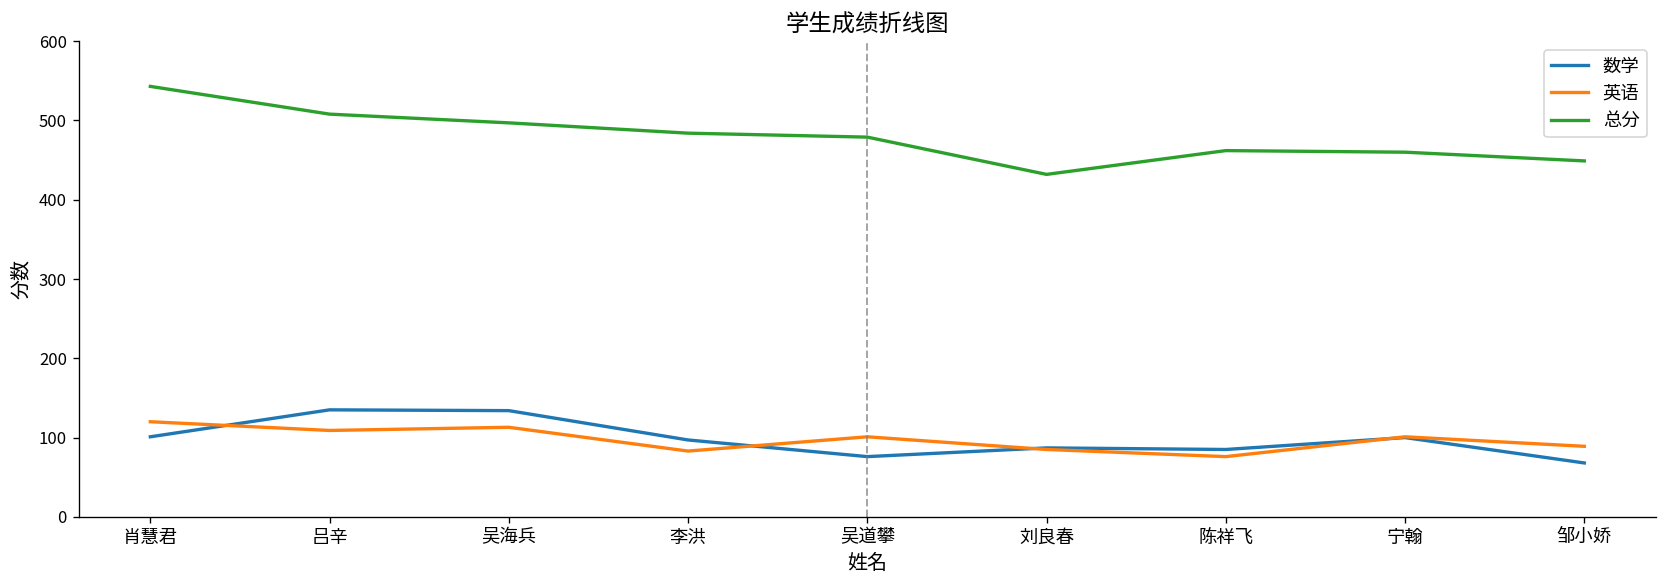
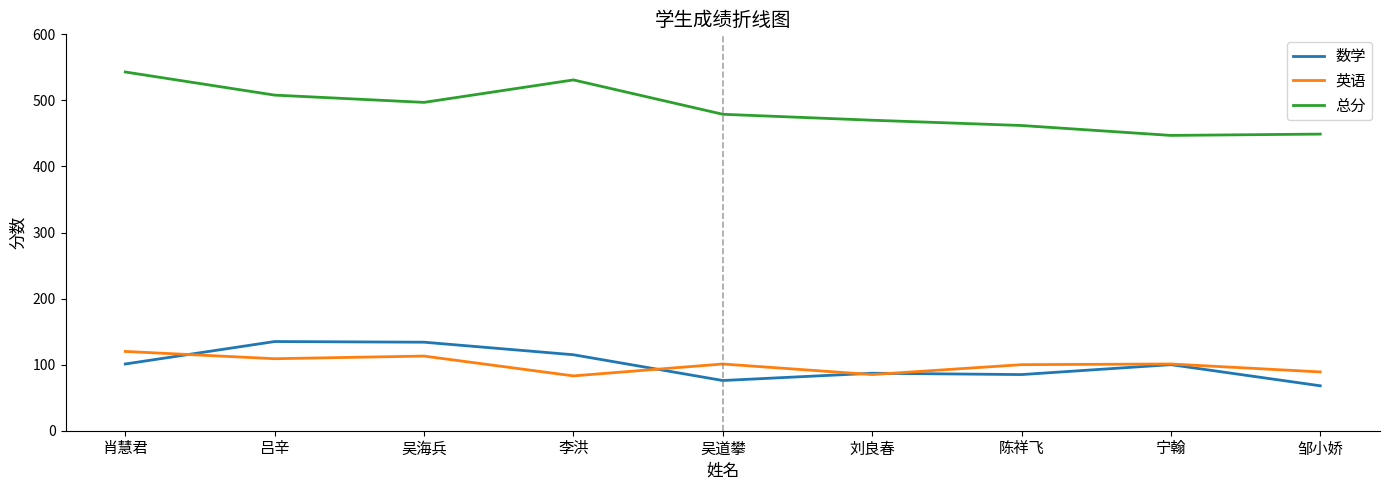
  {
    "数学": {
      "肖慧君": 100,
      "吕辛": 140,
      "吴海兵": 130,
-     "李洪": 100,
+     "李洪": 120,
      "吴道攀": 80,
      "陈祥飞": 90,
      "邹小娇": 70
    },
    "英语": {
      "肖慧君": 120,
      "吕辛": 110,
      "吴海兵": 110,
      "李洪": 80,
      "吴道攀": 100,
-     "陈祥飞": 80,
+     "陈祥飞": 100,
      "邹小娇": 90
    },
    "总分": {
      "肖慧君": 540,
      "吕辛": 510,
      "吴海兵": 500,
-     "李洪": 480,
+     "李洪": 530,
      "吴道攀": 480,
-     "刘良春": 430,
+     "刘良春": 470,
      "陈祥飞": 460,
-     "宁翰": 460,
+     "宁翰": 450,
      "邹小娇": 450
    }
  }
